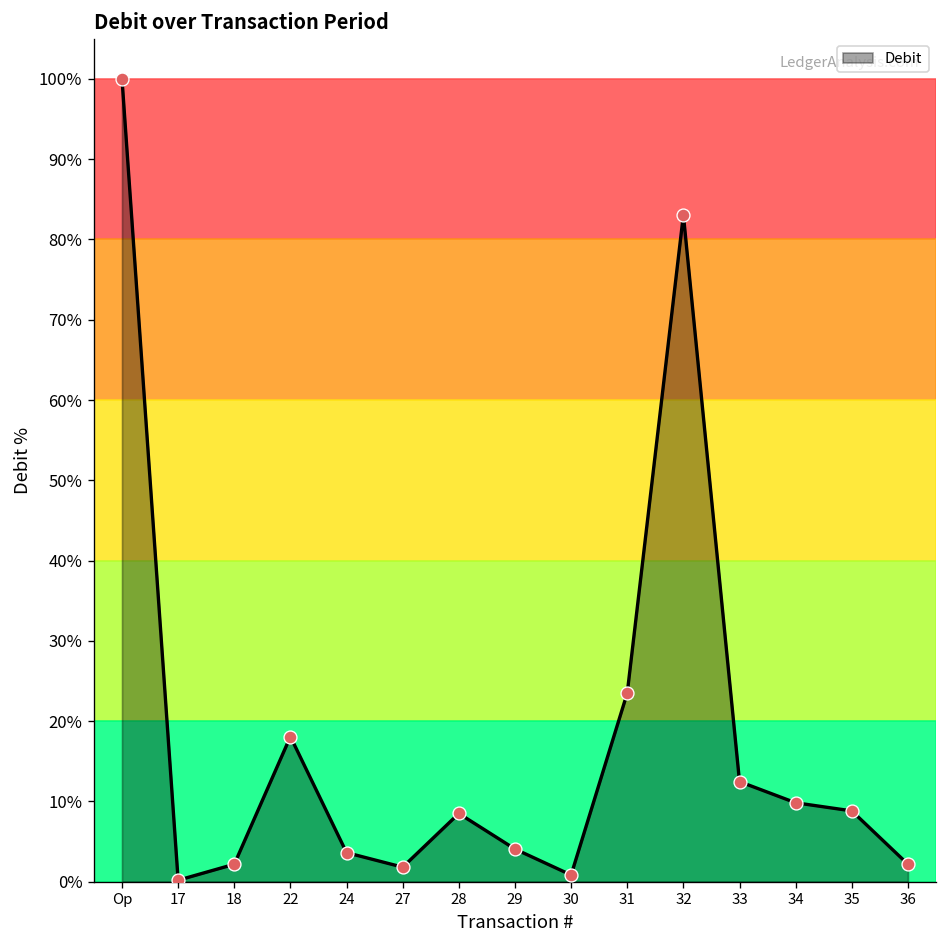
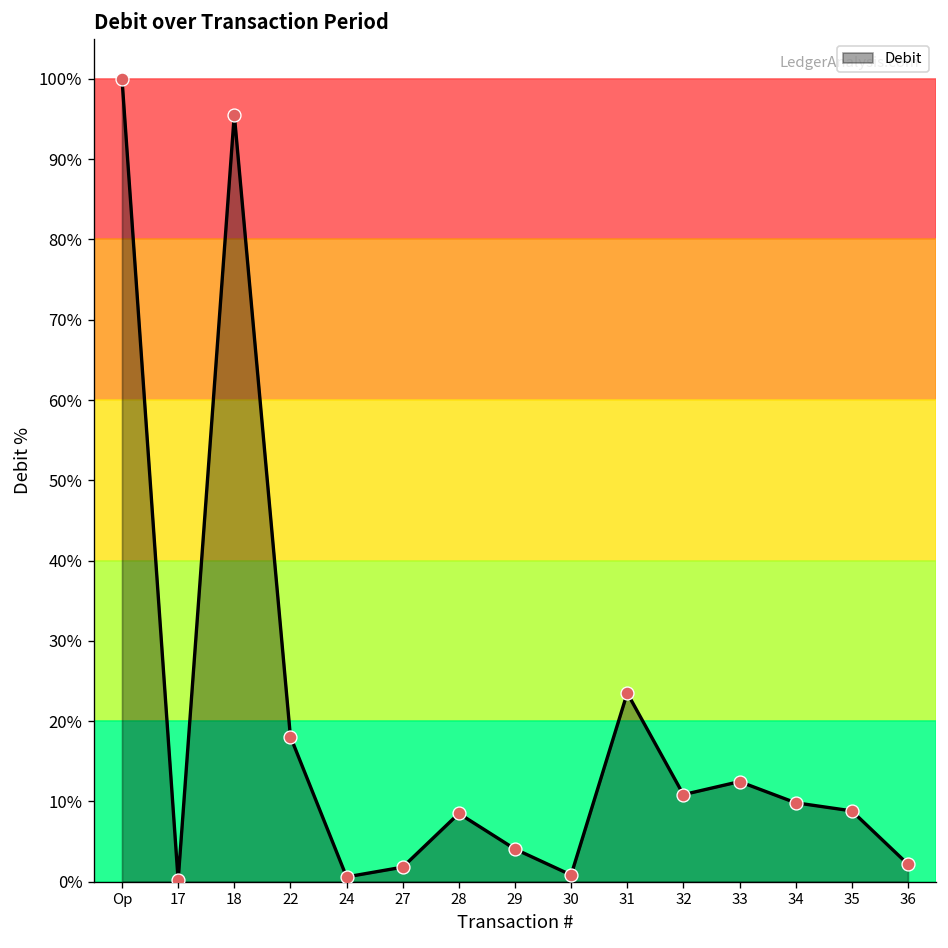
  {
    "Op": "100%",
    "17": "0%",
-   "18": "2%",
+   "18": "96%",
    "22": "18%",
-   "24": "4%",
+   "24": "1%",
    "27": "2%",
    "28": "8%",
    "29": "4%",
    "30": "1%",
    "31": "23%",
-   "32": "83%",
+   "32": "11%",
    "33": "12%",
    "34": "10%",
    "35": "9%",
    "36": "2%"
  }
